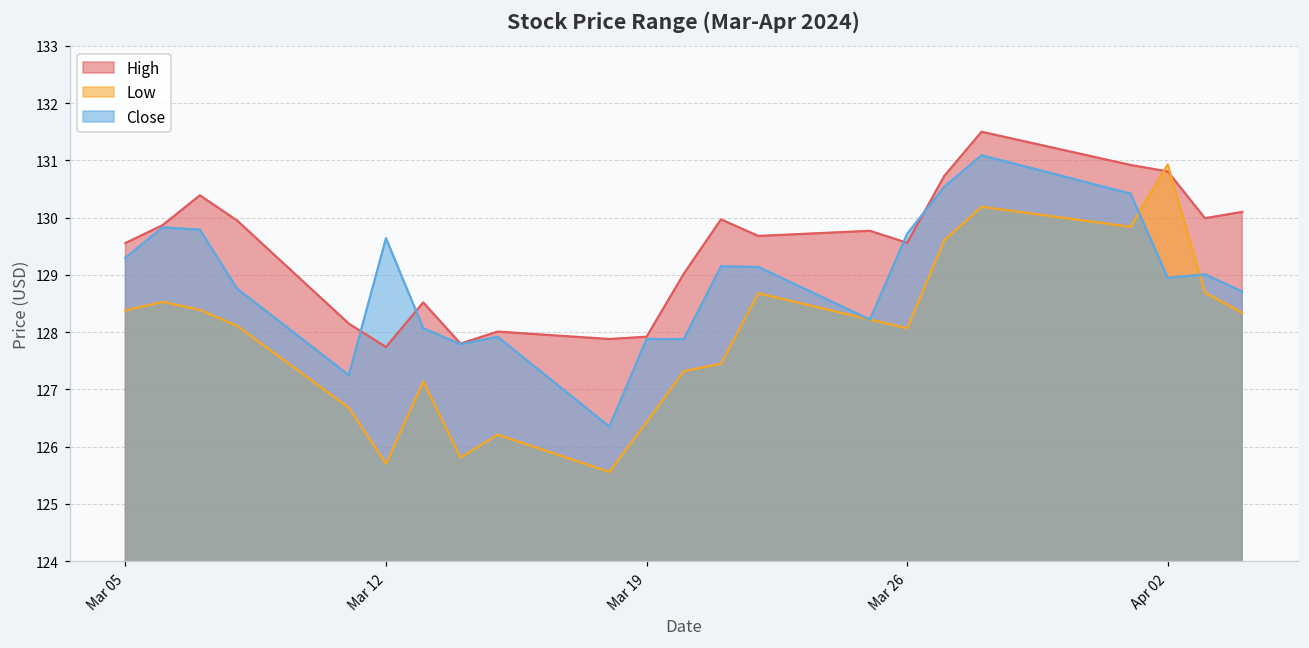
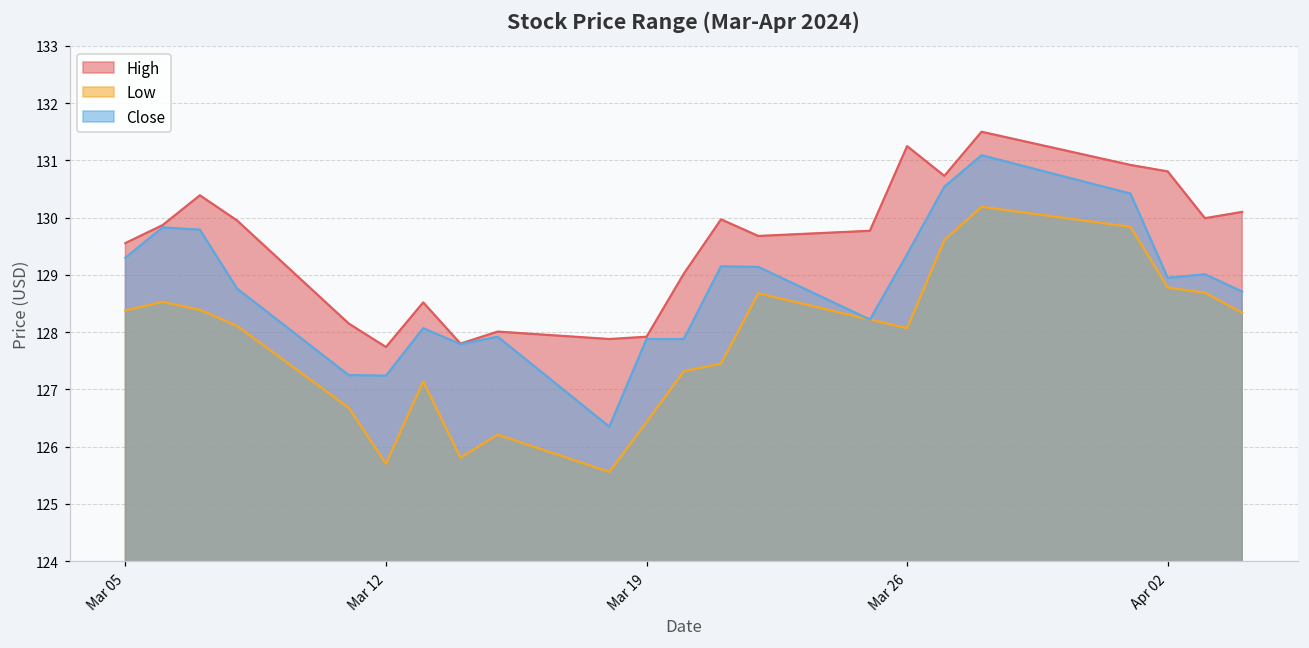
  {
    "High": {
      "Mar 05": 129.6,
      "Mar 12": 127.7,
-     "Mar 26": 129.6,
+     "Mar 26": 131.2,
      "Apr 02": 130.8
    },
    "Low": {
      "Mar 05": 128.4,
      "Mar 12": 125.7,
      "Mar 19": 126.4,
      "Mar 26": 128.1,
-     "Apr 02": 130.9
+     "Apr 02": 128.8
    },
    "Close": {
      "Mar 05": 129.3,
-     "Mar 12": 129.6,
-     "Mar 26": 129.7,
+     "Mar 12": 127.2,
+     "Mar 26": 129.4,
      "Apr 02": 128.9
    }
  }
